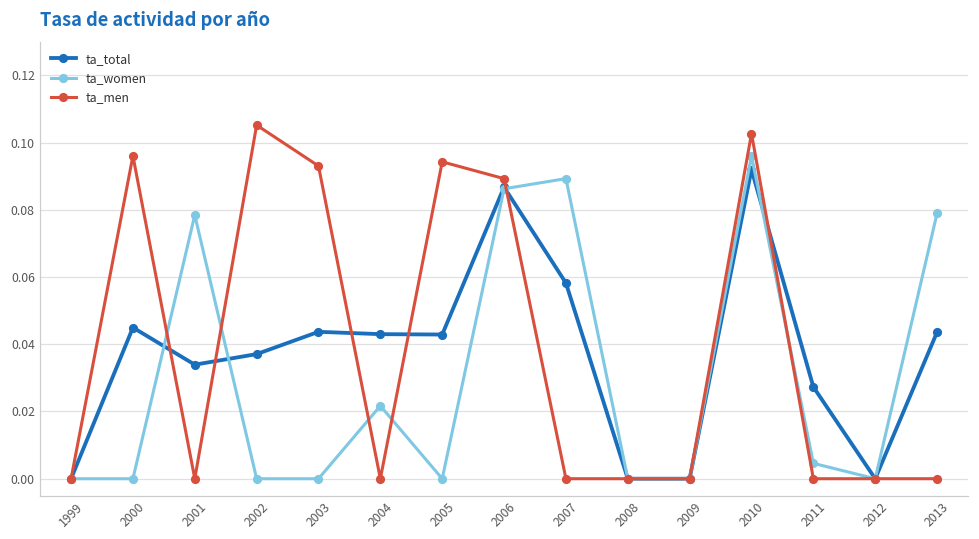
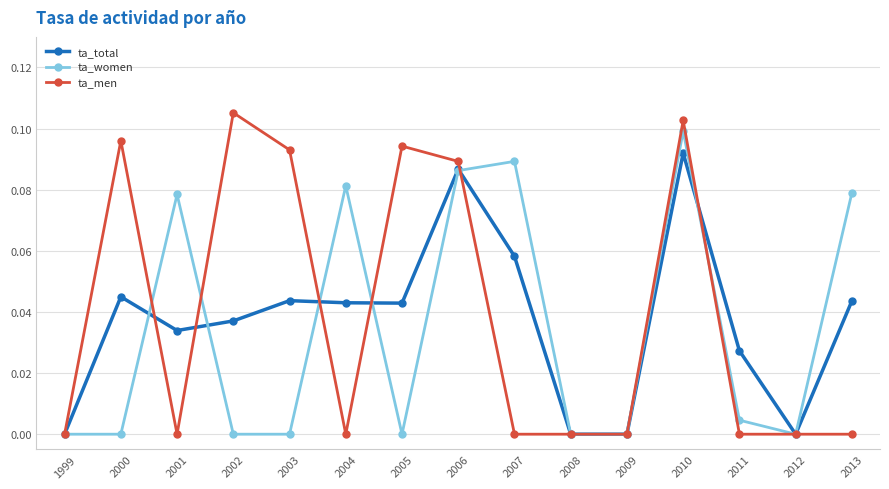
  {
    "ta_total": {
      "2000": 0.045,
      "2001": 0.034,
      "2002": 0.037,
      "2003": 0.044,
      "2004": 0.043,
      "2005": 0.043,
      "2007": 0.058,
      "2010": 0.092,
      "2011": 0.027,
      "2013": 0.044
    },
    "ta_women": {
      "2000": 0.000,
      "2001": 0.078,
      "2002": 0.000,
      "2003": 0.000,
-     "2004": 0.022,
+     "2004": 0.081,
      "2005": 0.000,
      "2007": 0.089,
-     "2010": 0.096,
+     "2010": 0.099,
      "2011": 0.005,
      "2013": 0.079
    },
    "ta_men": {
      "2000": 0.096,
      "2001": 0.000,
      "2002": 0.105,
      "2003": 0.093,
      "2004": 0.000,
      "2005": 0.094,
      "2006": 0.089,
      "2007": 0.000,
      "2010": 0.103,
      "2011": 0.000,
      "2013": 0.000
    }
  }
